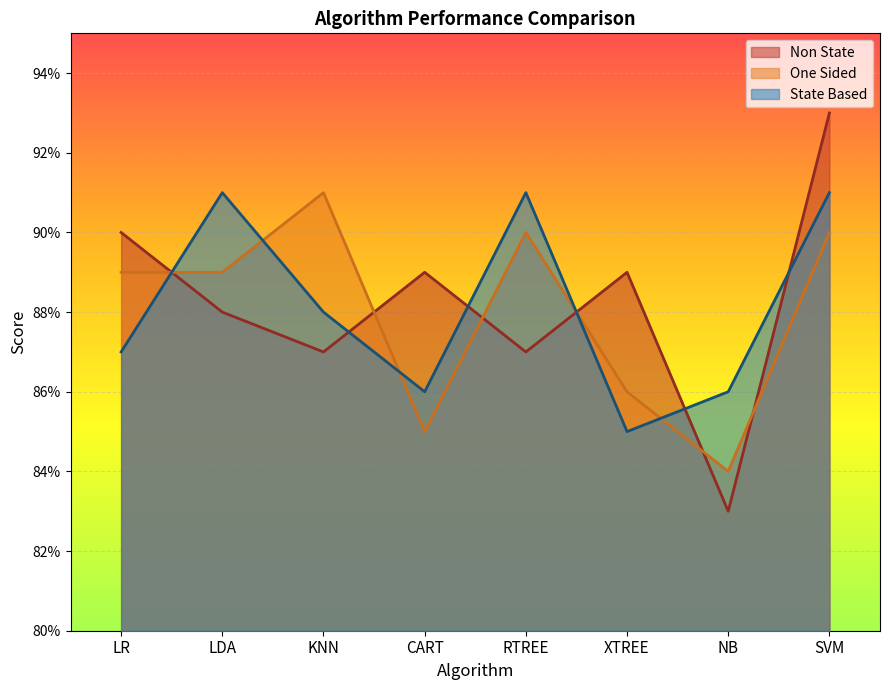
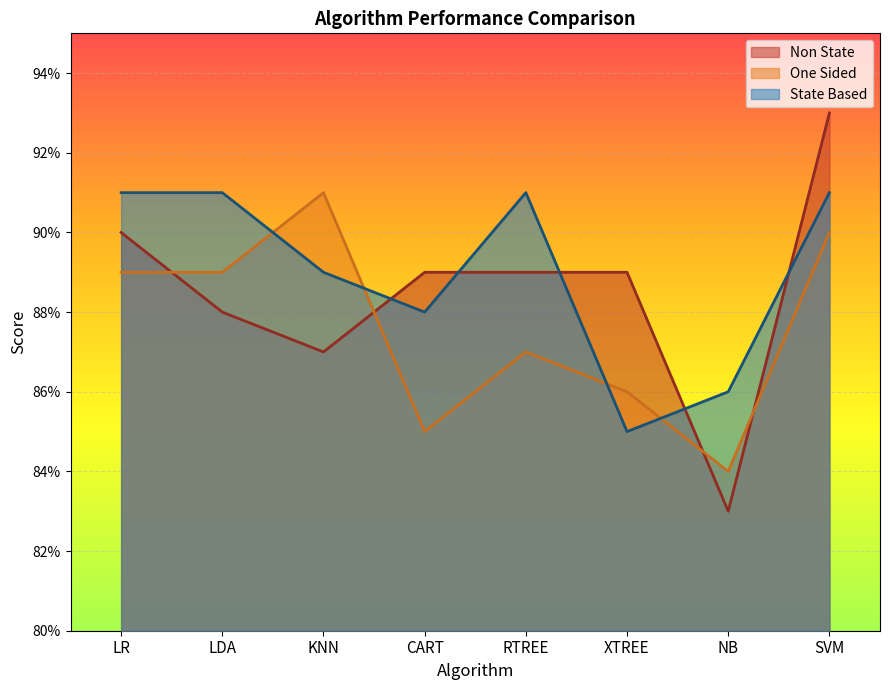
  {
    "Non State": {
      "LR": "90.0%",
      "LDA": "88.0%",
      "KNN": "87.0%",
      "CART": "89.0%",
-     "RTREE": "87.0%",
+     "RTREE": "89.0%",
      "XTREE": "89.0%",
      "NB": "83.0%",
      "SVM": "93.0%"
    },
    "One Sided": {
      "LR": "89.0%",
      "LDA": "89.0%",
      "KNN": "91.0%",
      "CART": "85.0%",
-     "RTREE": "90.0%",
+     "RTREE": "87.0%",
      "XTREE": "86.0%",
      "NB": "84.0%",
      "SVM": "90.0%"
    },
    "State Based": {
-     "LR": "87.0%",
+     "LR": "91.0%",
      "LDA": "91.0%",
-     "KNN": "88.0%",
-     "CART": "86.0%",
+     "KNN": "89.0%",
+     "CART": "88.0%",
      "RTREE": "91.0%",
      "XTREE": "85.0%",
      "NB": "86.0%",
      "SVM": "91.0%"
    }
  }
